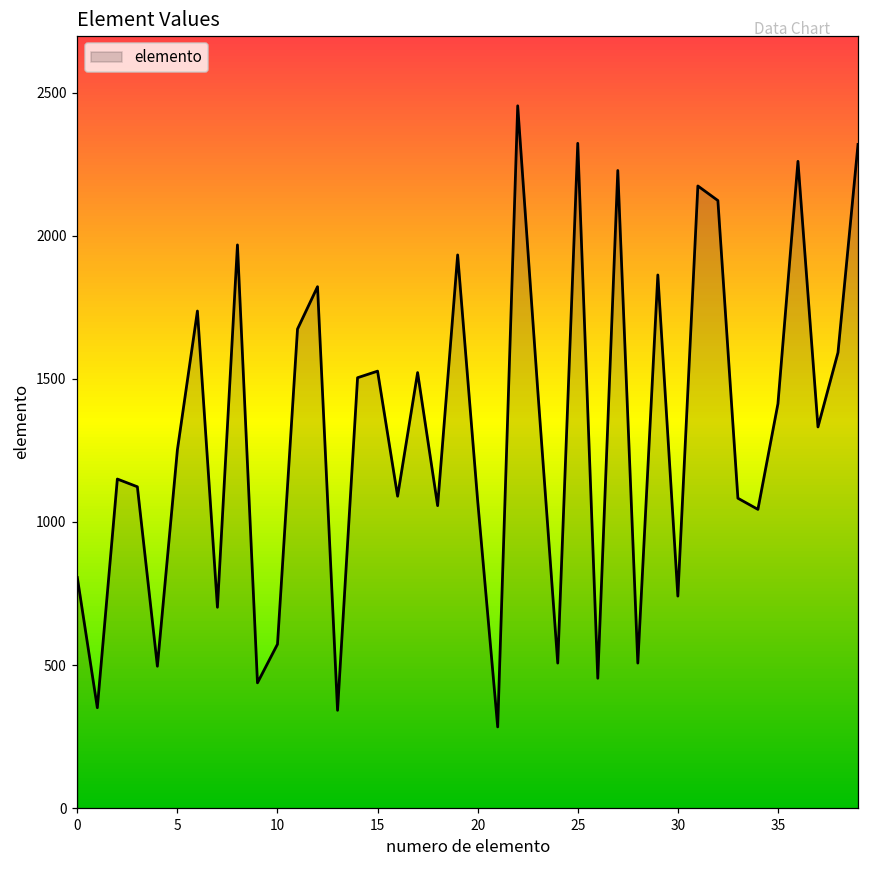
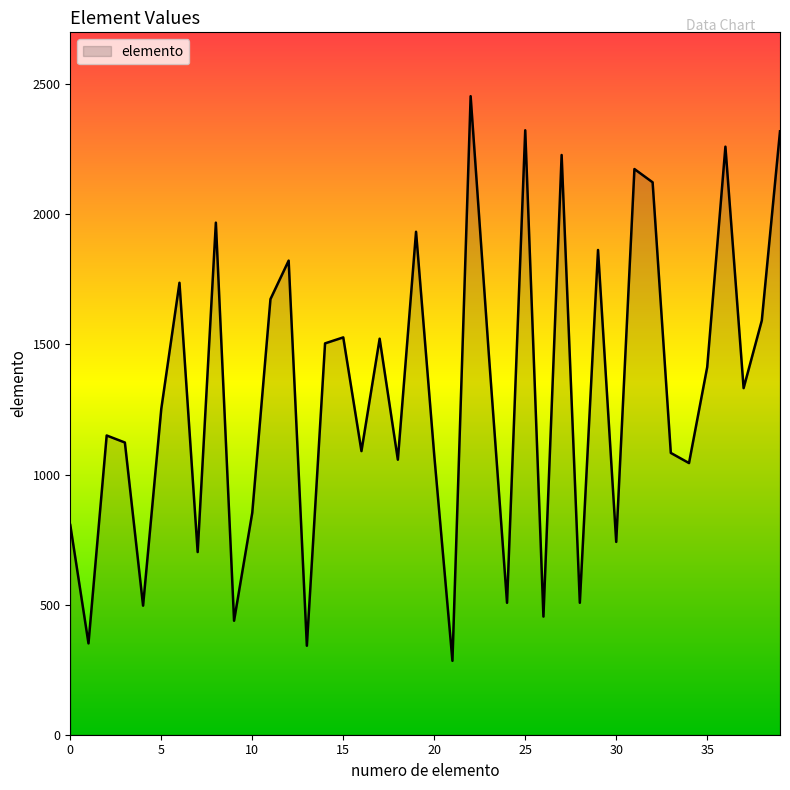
  {
    "0": 810,
    "5": 1250,
-   "10": 570,
+   "10": 850,
    "15": 1530,
    "20": 1070,
    "25": 2320,
    "30": 740,
    "35": 1410
  }
